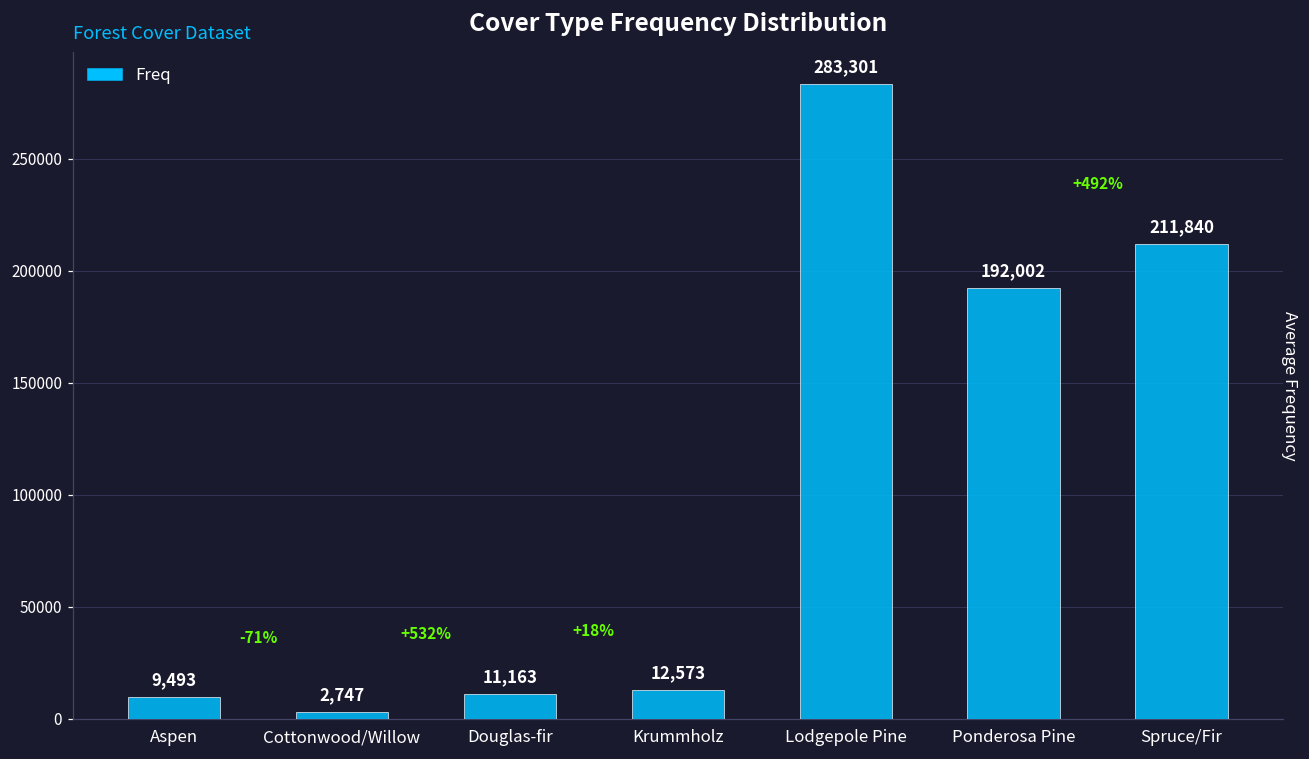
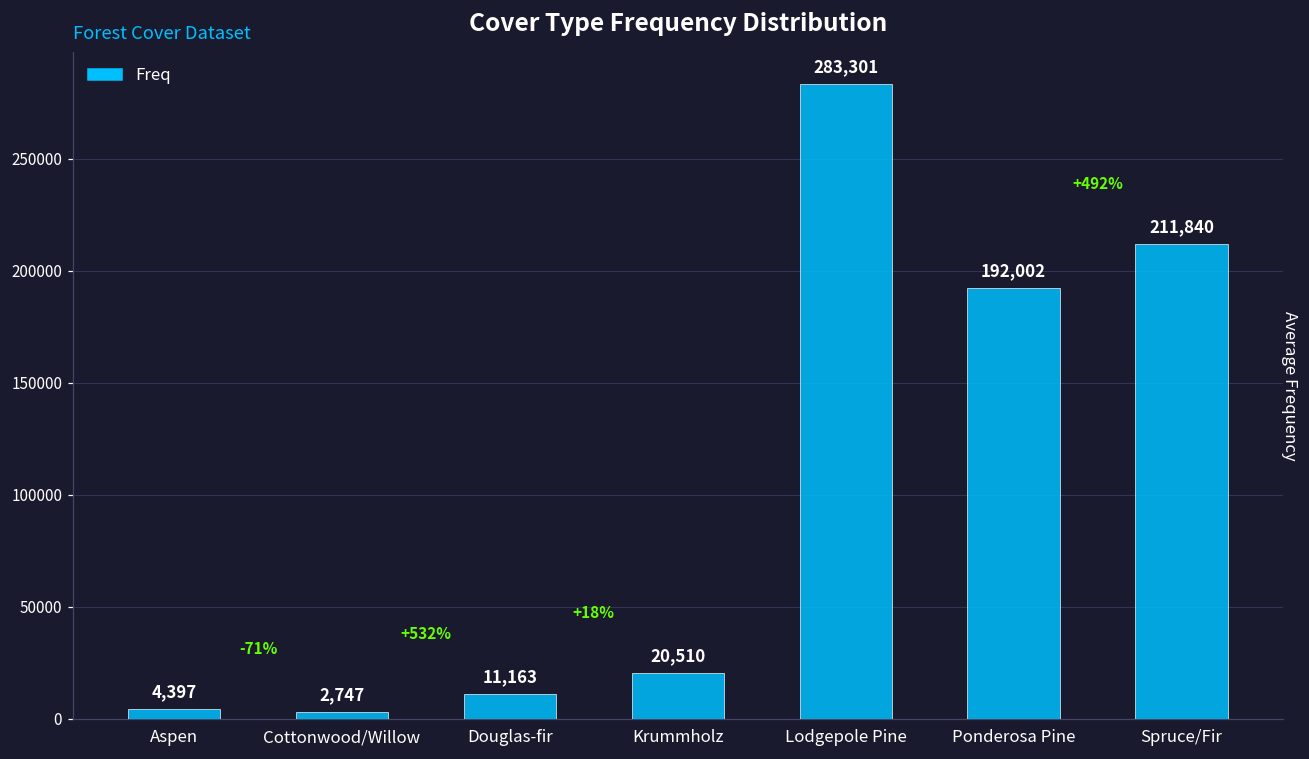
  {
-   "Aspen": "9,493",
+   "Aspen": "4,397",
    "Cottonwood/Willow": "2,747",
    "Douglas-fir": "11,163",
-   "Krummholz": "12,573",
+   "Krummholz": "20,510",
    "Lodgepole Pine": "283,301",
    "Ponderosa Pine": "192,002",
    "Spruce/Fir": "211,840"
  }
